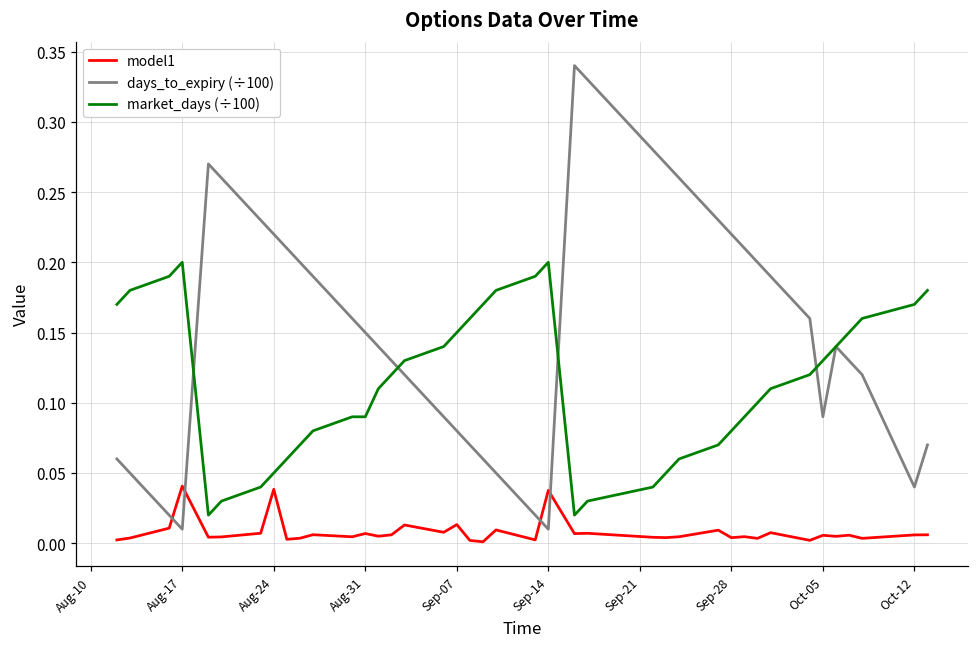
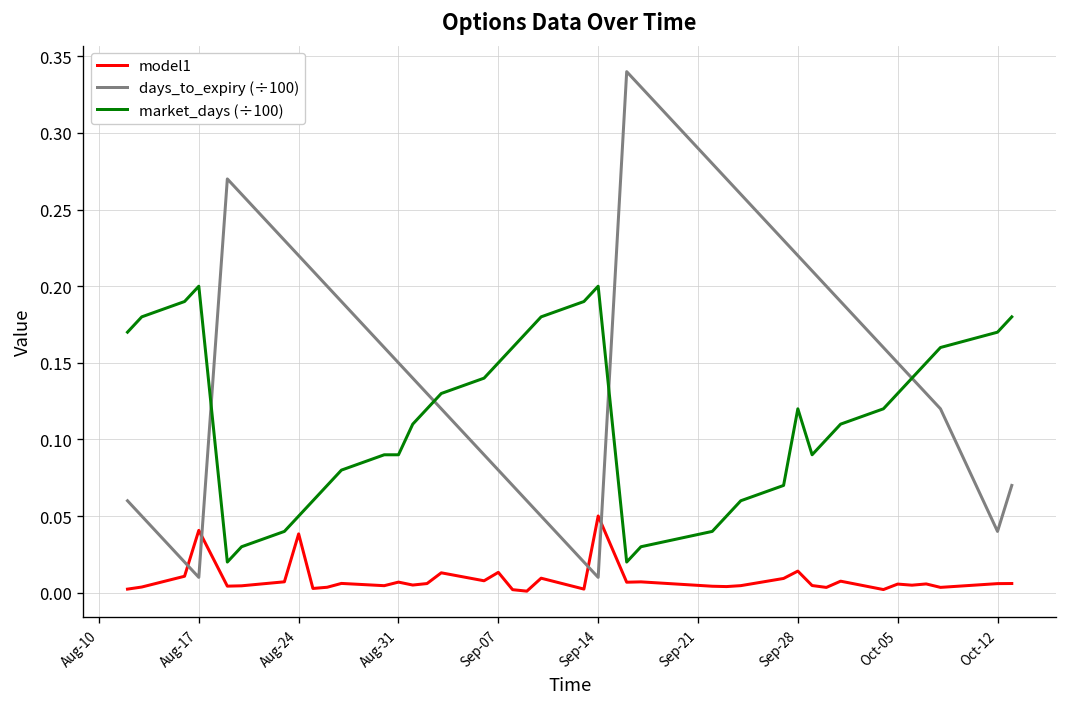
  {
    "model1": {
      "Aug-17": 0.041,
      "Aug-24": 0.038,
      "Aug-31": 0.007,
      "Sep-07": 0.013,
-     "Sep-14": 0.038,
-     "Sep-28": 0.004,
+     "Sep-14": 0.050,
+     "Sep-28": 0.014,
      "Oct-05": 0.006,
      "Oct-12": 0.006
    },
    "days_to_expiry (÷100)": {
      "Aug-17": 0.010,
      "Aug-24": 0.220,
      "Aug-31": 0.150,
      "Sep-07": 0.080,
      "Sep-14": 0.010,
      "Sep-28": 0.220,
-     "Oct-05": 0.090,
+     "Oct-05": 0.150,
      "Oct-12": 0.040
    },
    "market_days (÷100)": {
      "Aug-17": 0.200,
      "Aug-24": 0.050,
      "Aug-31": 0.090,
      "Sep-07": 0.150,
      "Sep-14": 0.200,
-     "Sep-28": 0.080,
+     "Sep-28": 0.120,
      "Oct-05": 0.130,
      "Oct-12": 0.170
    }
  }
